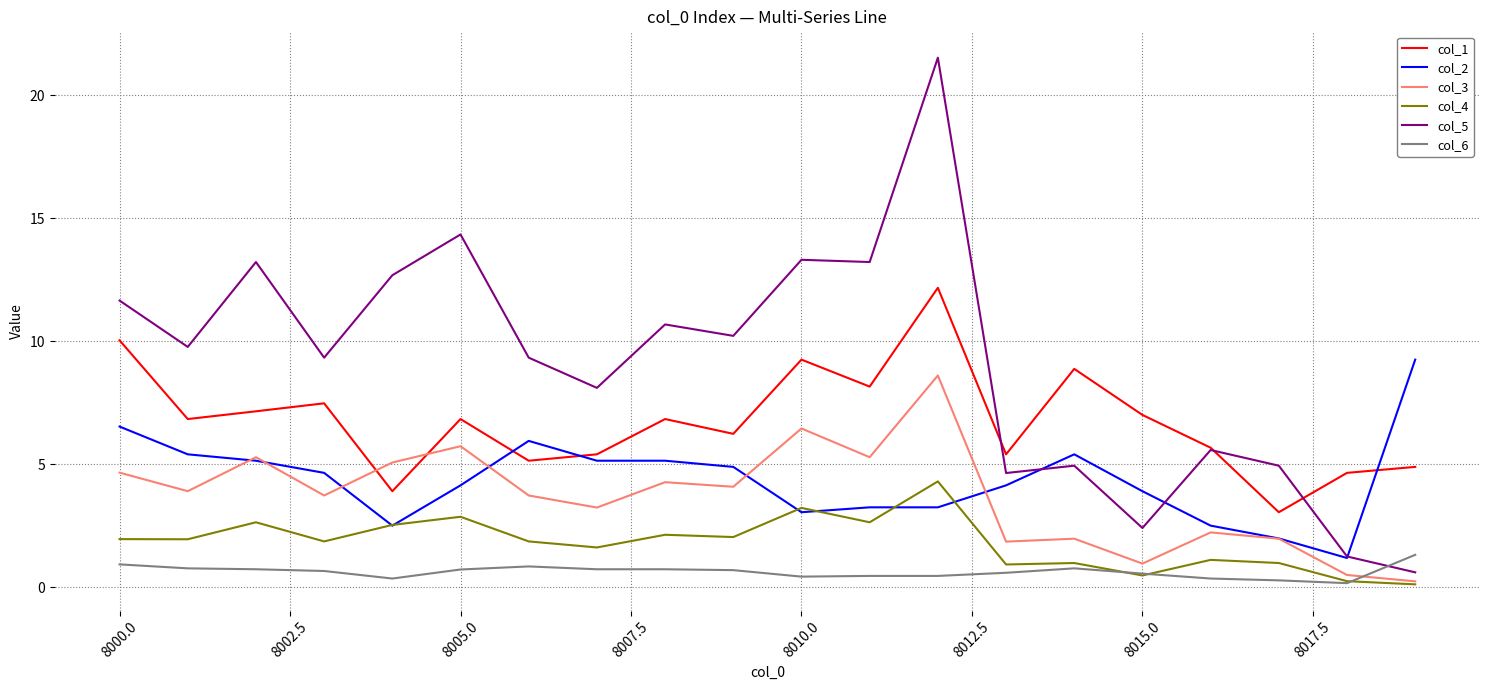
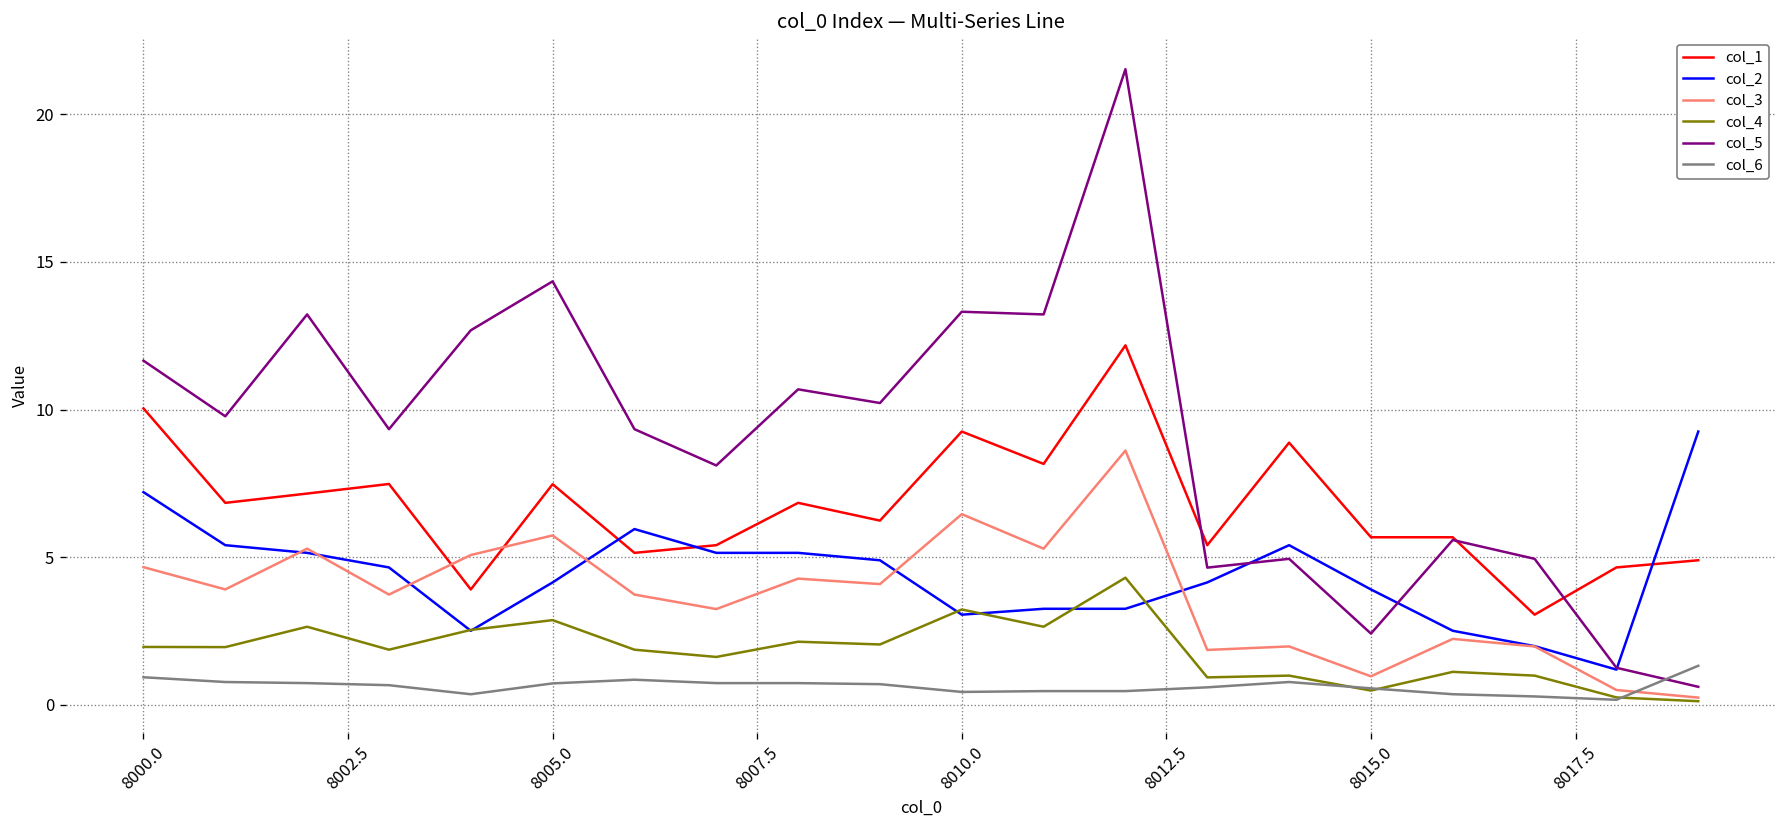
  {
    "col_1": {
      "8000.0": 10.0,
-     "8005.0": 6.8,
+     "8005.0": 7.5,
      "8010.0": 9.3,
-     "8015.0": 7.0
+     "8015.0": 5.7
    },
    "col_2": {
-     "8000.0": 6.5,
+     "8000.0": 7.2,
      "8005.0": 4.1,
      "8010.0": 3.1,
      "8015.0": 3.9
    },
    "col_3": {
      "8000.0": 4.7,
      "8005.0": 5.7,
      "8010.0": 6.5,
      "8015.0": 1.0
    },
    "col_4": {
      "8000.0": 2.0,
      "8005.0": 2.9,
      "8010.0": 3.2
    },
    "col_5": {
      "8000.0": 11.7,
      "8005.0": 14.3,
      "8010.0": 13.3,
      "8015.0": 2.4
    },
    "col_6": {
      "8000.0": 0.9,
      "8005.0": 0.7,
      "8010.0": 0.4
    }
  }
